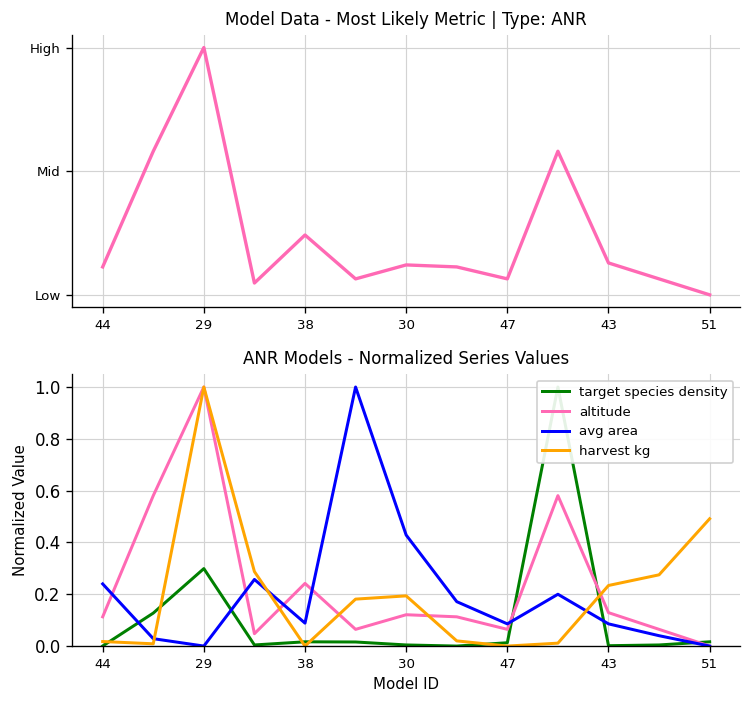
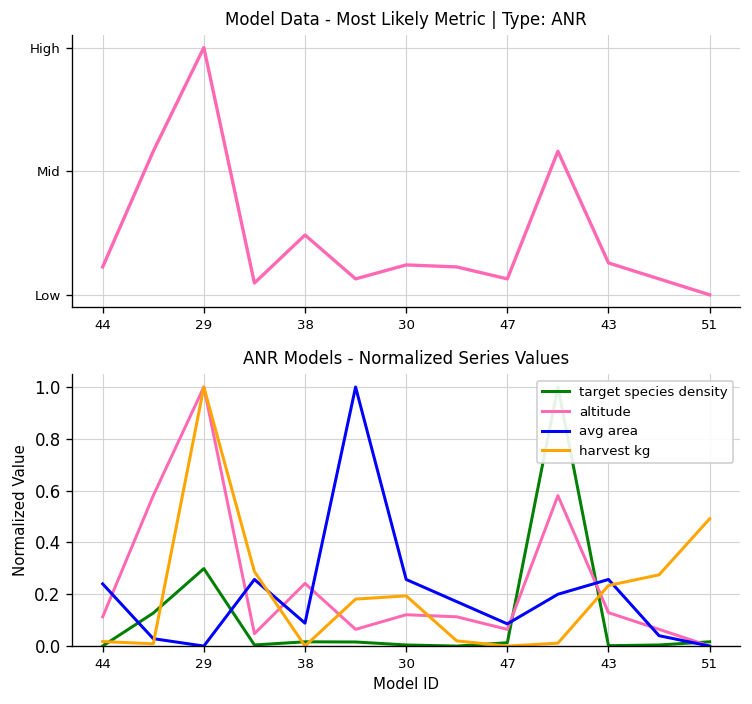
  {
    "ANR Models - Normalized Series Values": {
      "target species density": {
        "44": 0.00,
        "29": 0.30,
        "38": 0.02,
        "30": 0.00,
        "47": 0.01,
        "43": 0.00,
        "51": 0.02
      },
      "altitude": {
        "44": 0.11,
        "38": 0.24,
        "30": 0.12,
        "47": 0.06,
        "43": 0.13
      },
      "avg area": {
        "44": 0.24,
        "29": 0.00,
        "38": 0.09,
-       "30": 0.43,
+       "30": 0.26,
        "47": 0.09,
-       "43": 0.09
+       "43": 0.26
      },
      "harvest kg": {
        "44": 0.02,
        "38": 0.00,
        "30": 0.19,
        "47": 0.00,
        "43": 0.23,
        "51": 0.49
      }
    }
  }
